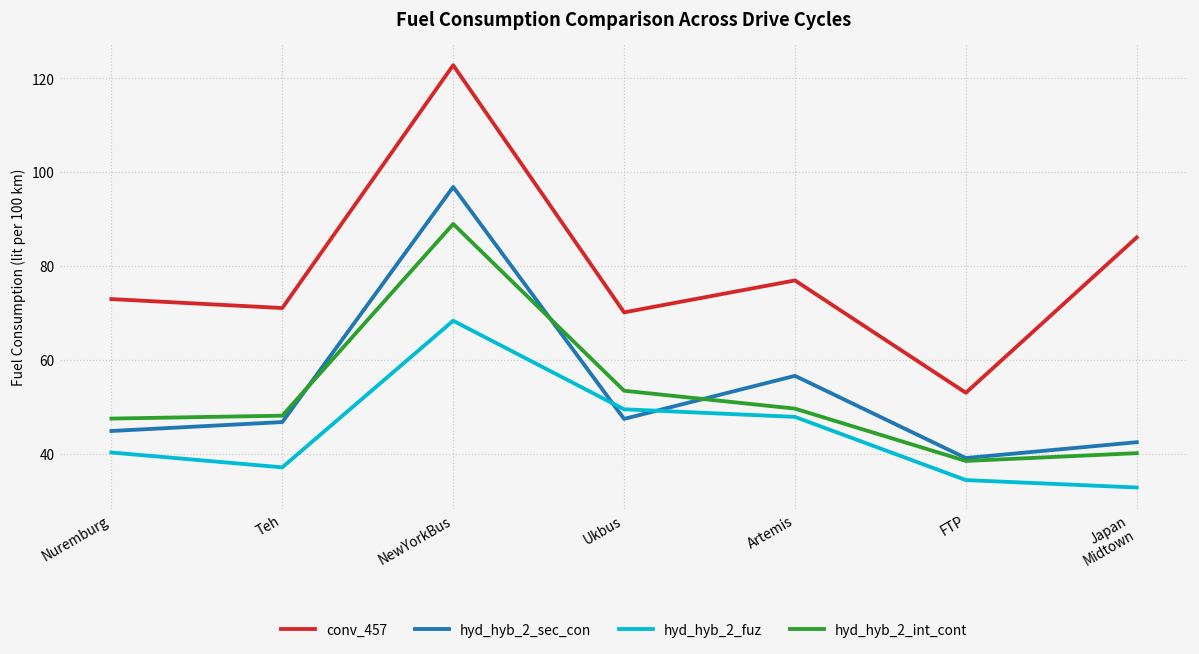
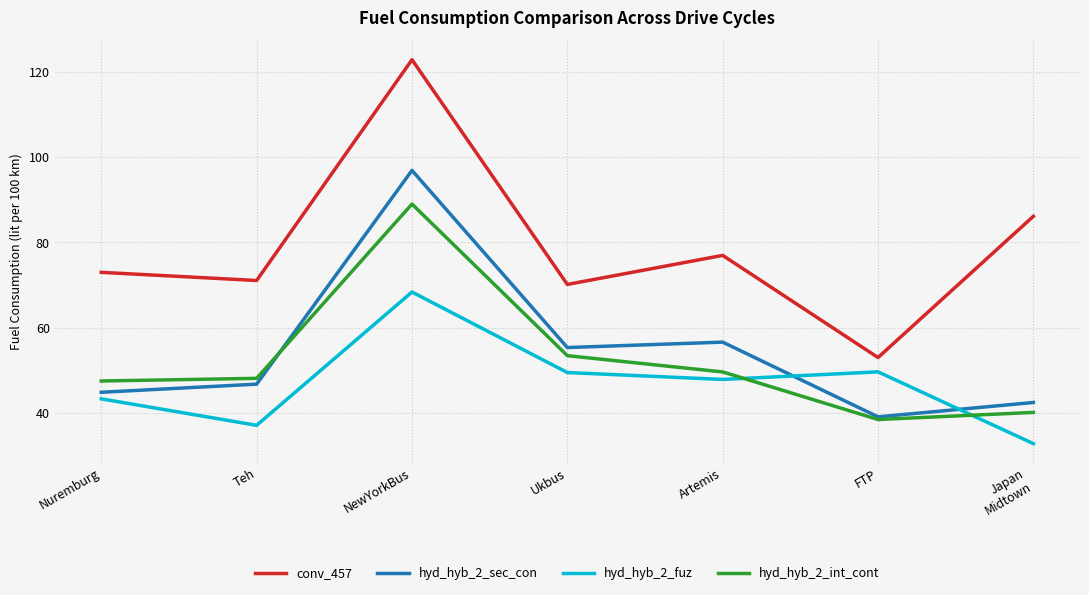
  {
    "conv_457": {
      "Nuremburg": 73,
      "Teh": 71,
      "NewYorkBus": 123,
      "Ukbus": 70,
      "Artemis": 77,
      "FTP": 53,
      "Japan Midtown": 86
    },
    "hyd_hyb_2_sec_con": {
      "Nuremburg": 45,
      "Teh": 47,
      "NewYorkBus": 97,
-     "Ukbus": 48,
+     "Ukbus": 55,
      "Artemis": 57,
      "FTP": 39,
      "Japan Midtown": 43
    },
    "hyd_hyb_2_fuz": {
-     "Nuremburg": 40,
+     "Nuremburg": 43,
      "Teh": 37,
      "NewYorkBus": 68,
      "Ukbus": 50,
      "Artemis": 48,
-     "FTP": 34,
+     "FTP": 50,
      "Japan Midtown": 33
    },
    "hyd_hyb_2_int_cont": {
      "Nuremburg": 48,
      "Teh": 48,
      "NewYorkBus": 89,
      "Ukbus": 54,
      "Artemis": 50,
      "FTP": 39,
      "Japan Midtown": 40
    }
  }
